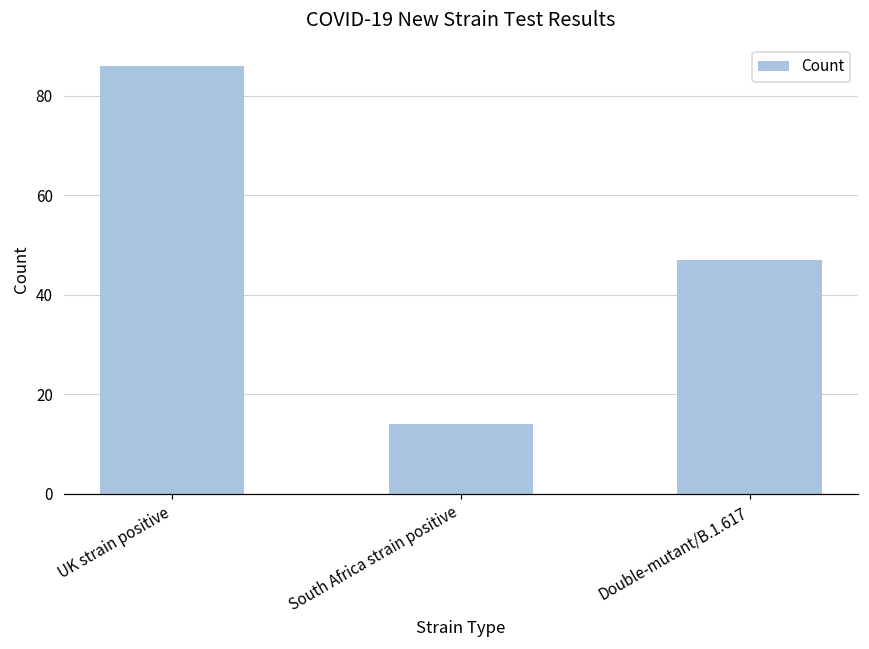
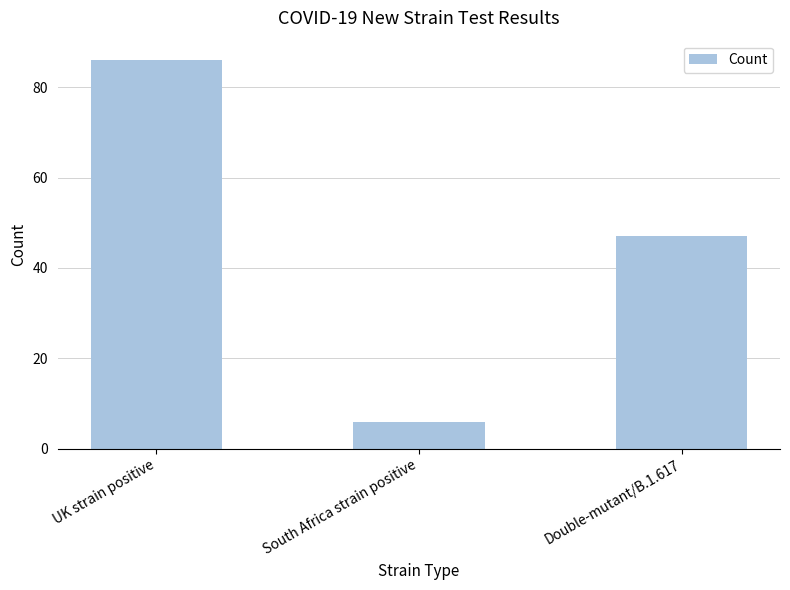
  {
    "UK strain positive": 86,
-   "South Africa strain positive": 14,
+   "South Africa strain positive": 6,
    "Double-mutant/B.1.617": 47
  }
